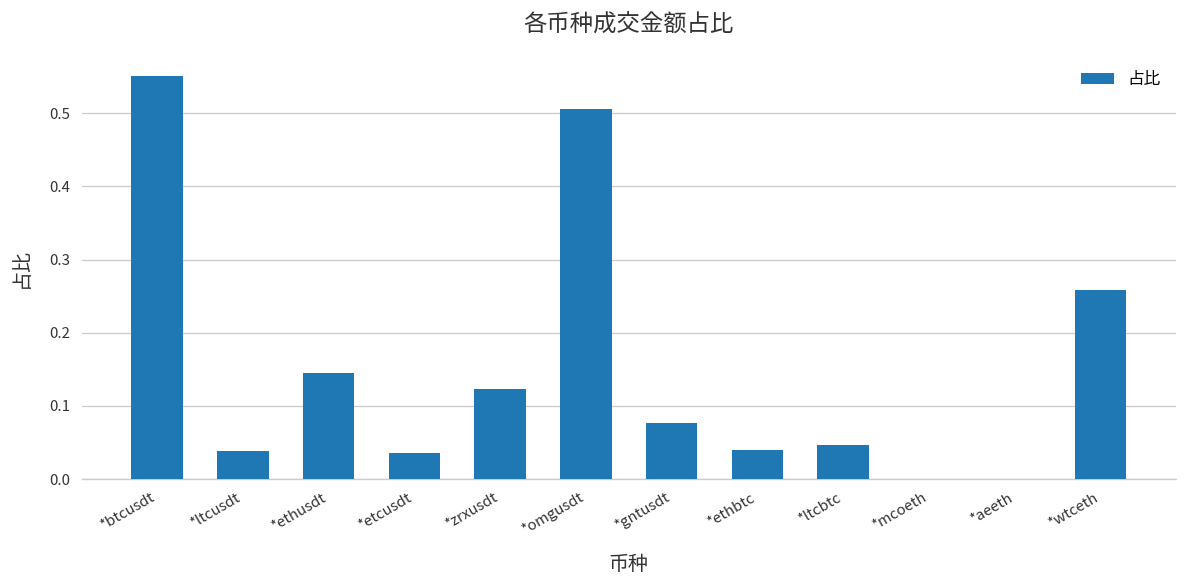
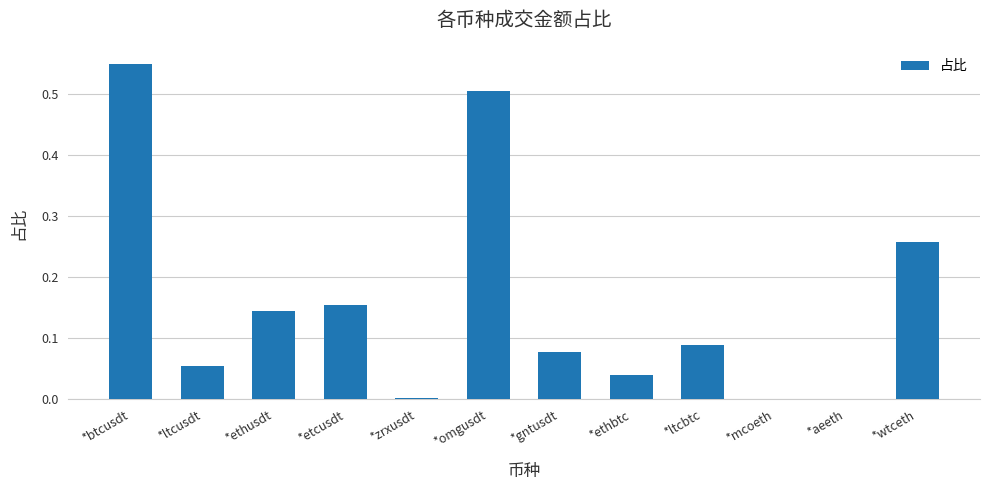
  {
    "*btcusdt": 0.55,
-   "*ltcusdt": 0.04,
+   "*ltcusdt": 0.06,
    "*ethusdt": 0.15,
-   "*etcusdt": 0.04,
-   "*zrxusdt": 0.12,
+   "*etcusdt": 0.15,
+   "*zrxusdt": 0.00,
    "*omgusdt": 0.51,
    "*gntusdt": 0.08,
    "*ethbtc": 0.04,
-   "*ltcbtc": 0.05,
+   "*ltcbtc": 0.09,
    "*wtceth": 0.26
  }
